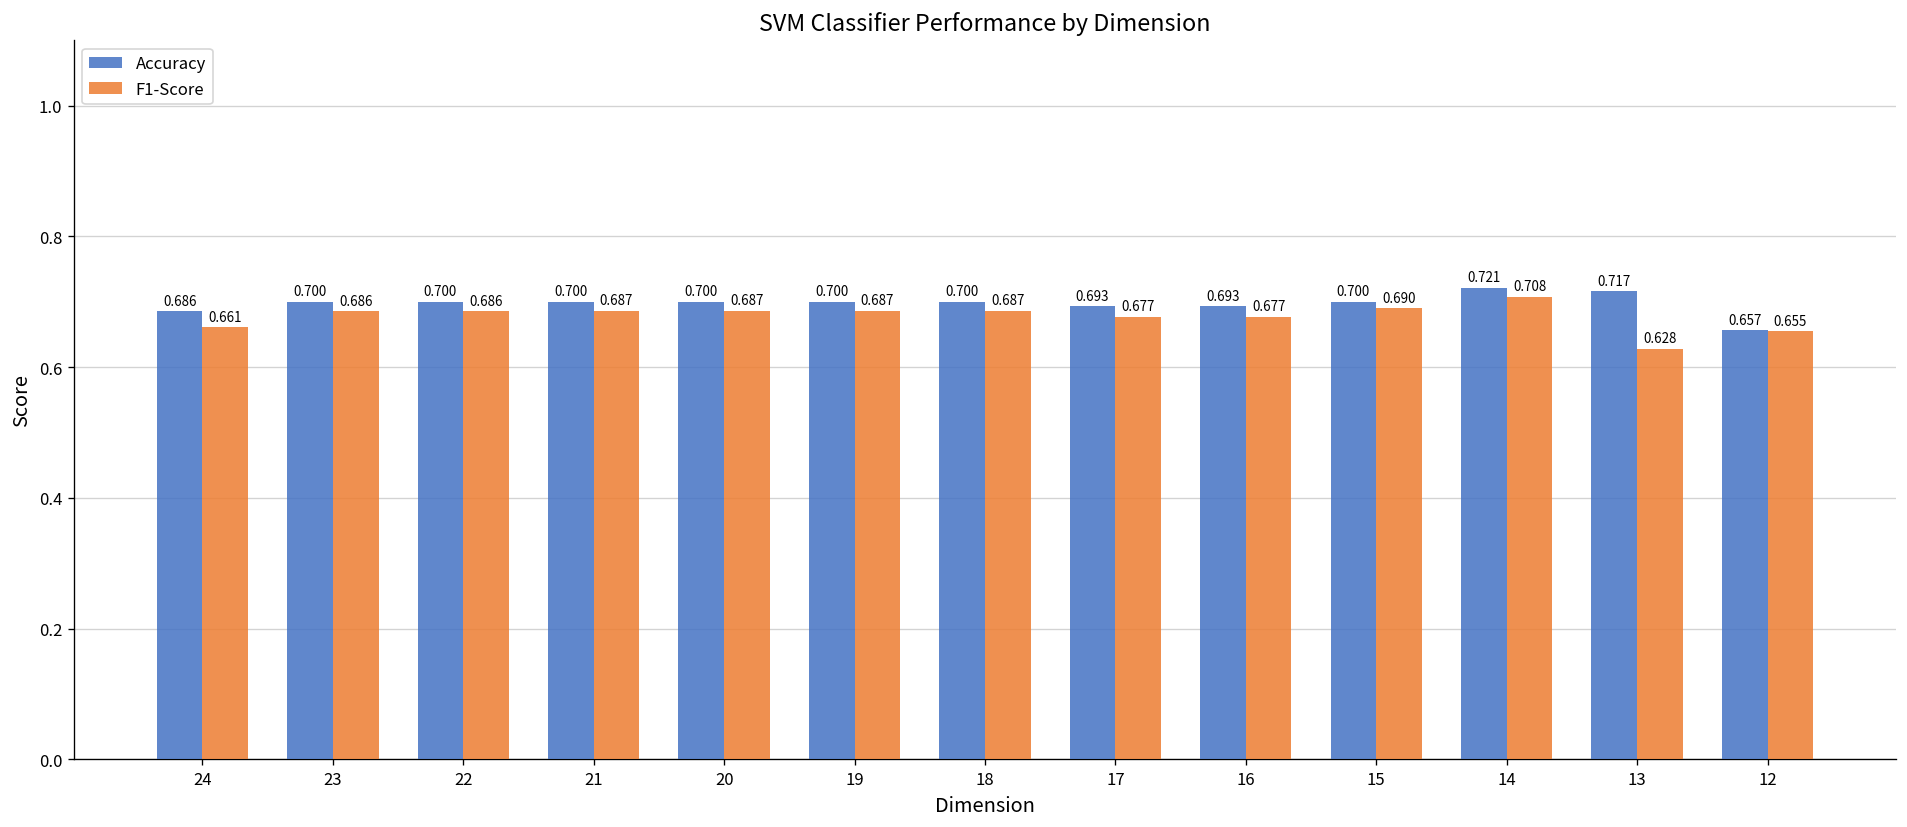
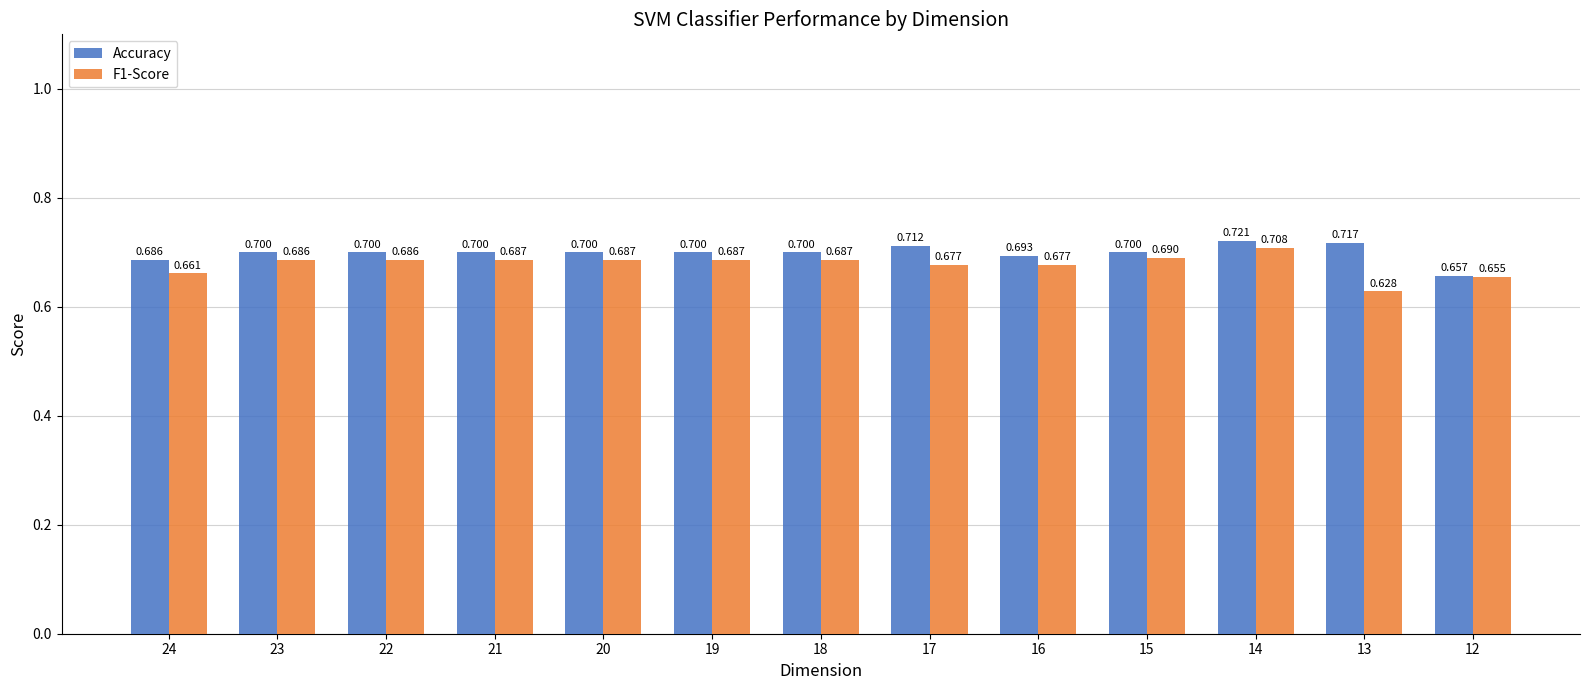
  {
    "Accuracy": {
      "24": 0.686,
      "23": 0.700,
      "22": 0.700,
      "21": 0.700,
      "20": 0.700,
      "19": 0.700,
      "18": 0.700,
-     "17": 0.693,
+     "17": 0.712,
      "16": 0.693,
      "15": 0.700,
      "14": 0.721,
      "13": 0.717,
      "12": 0.657
    },
    "F1-Score": {
      "24": 0.661,
      "23": 0.686,
      "22": 0.686,
      "21": 0.687,
      "20": 0.687,
      "19": 0.687,
      "18": 0.687,
      "17": 0.677,
      "16": 0.677,
      "15": 0.690,
      "14": 0.708,
      "13": 0.628,
      "12": 0.655
    }
  }
